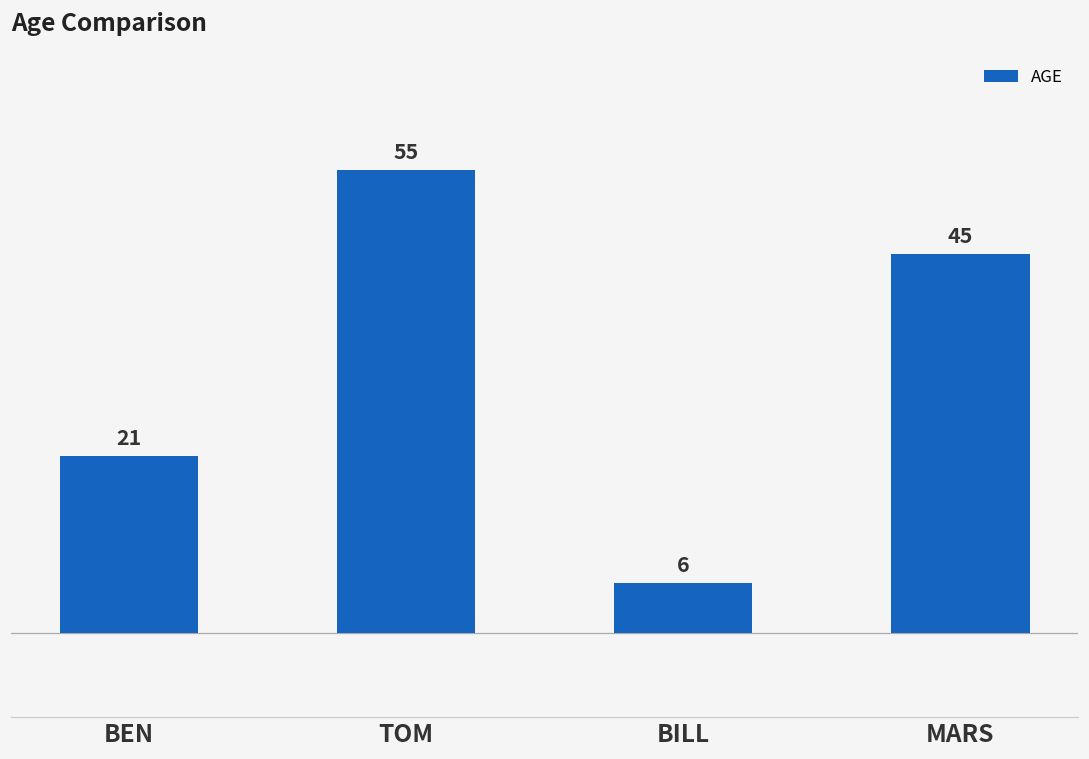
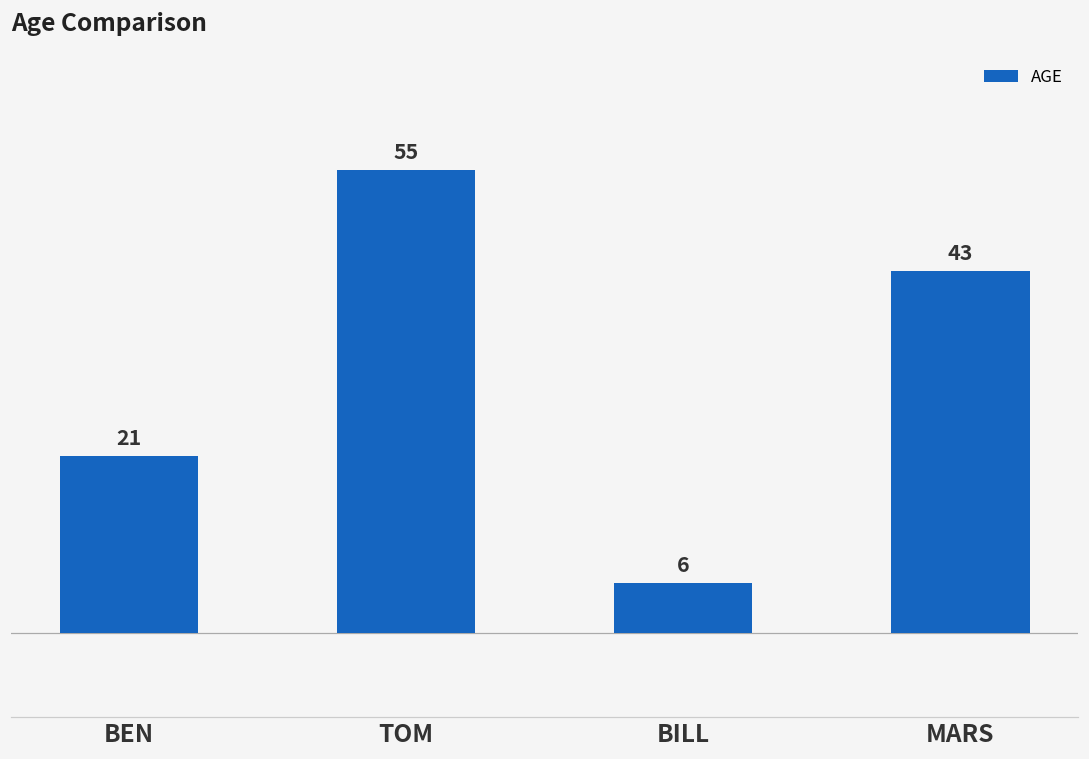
  {
    "BEN": 21,
    "TOM": 55,
    "BILL": 6,
-   "MARS": 45
+   "MARS": 43
  }
